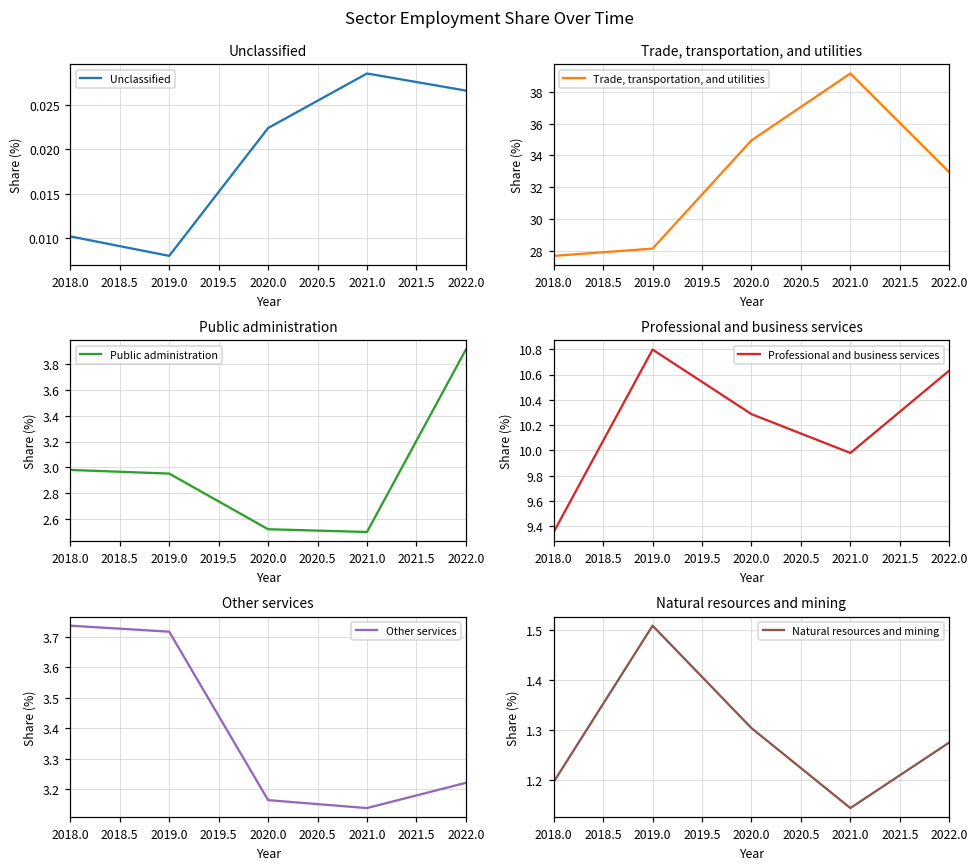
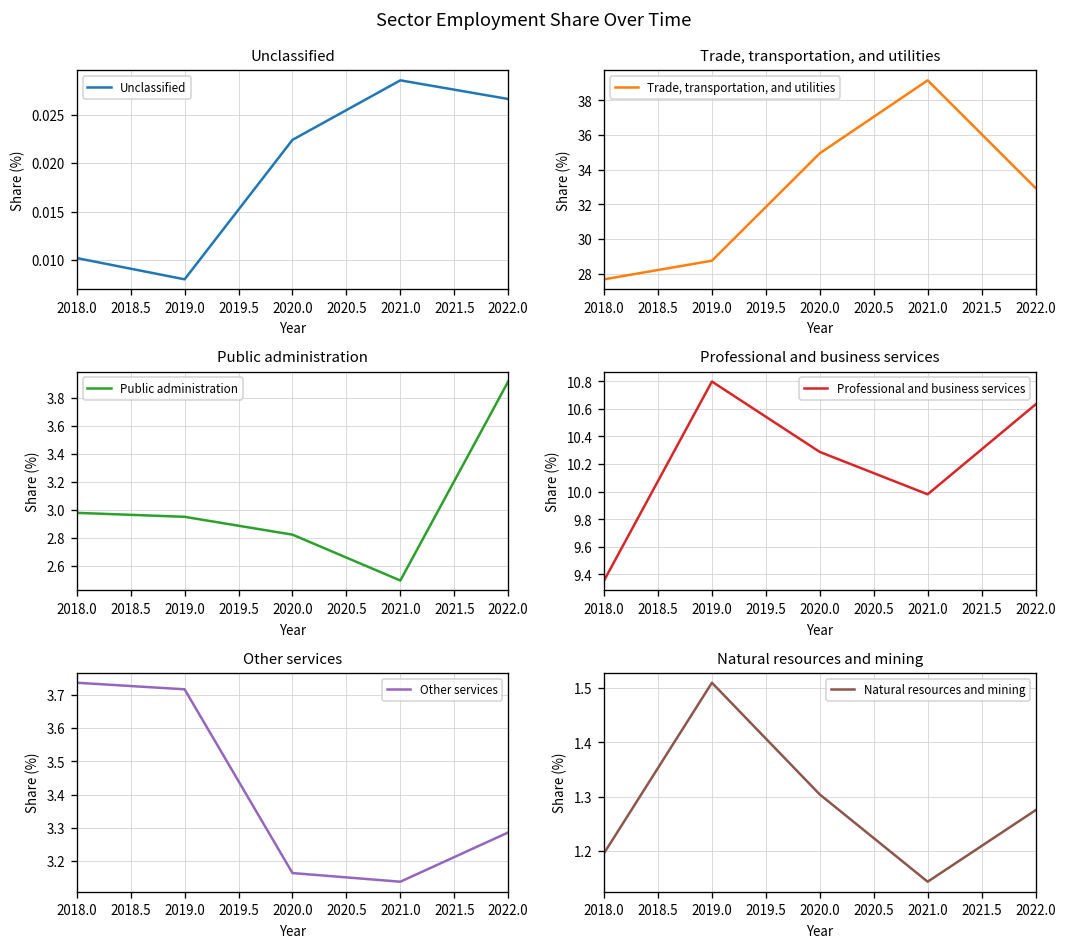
  {
    "Unclassified": {
      "2018.0": 0.010,
      "2019.0": 0.008,
      "2020.0": 0.022,
      "2021.0": 0.029,
      "2022.0": 0.027
    },
    "Trade, transportation, and utilities": {
      "2018.0": 27.7,
-     "2019.0": 28.1,
+     "2019.0": 28.7,
      "2020.0": 34.9,
      "2021.0": 39.2,
      "2022.0": 32.9
    },
    "Public administration": {
      "2018.0": 2.98,
      "2019.0": 2.95,
-     "2020.0": 2.52,
+     "2020.0": 2.82,
      "2021.0": 2.50,
      "2022.0": 3.92
    },
    "Professional and business services": {
      "2018.0": 9.36,
      "2019.0": 10.80,
      "2020.0": 10.29,
      "2021.0": 9.98,
      "2022.0": 10.63
    },
    "Other services": {
      "2018.0": 3.74,
      "2019.0": 3.72,
      "2020.0": 3.16,
      "2021.0": 3.14,
-     "2022.0": 3.22
+     "2022.0": 3.29
    },
    "Natural resources and mining": {
      "2018.0": 1.20,
      "2019.0": 1.51,
      "2020.0": 1.30,
      "2021.0": 1.14,
      "2022.0": 1.27
    }
  }
